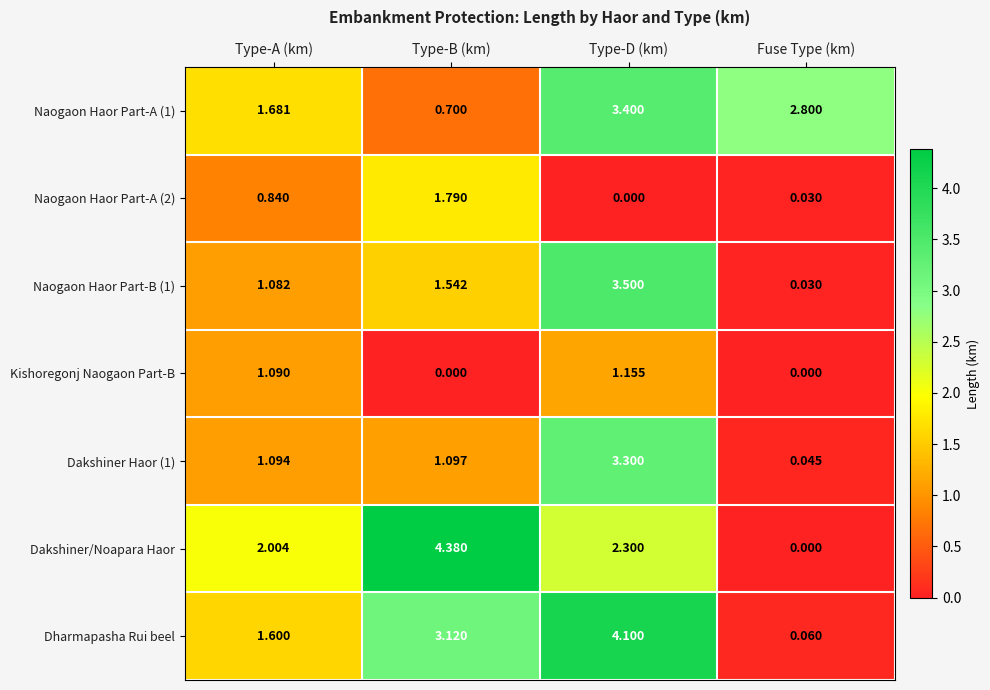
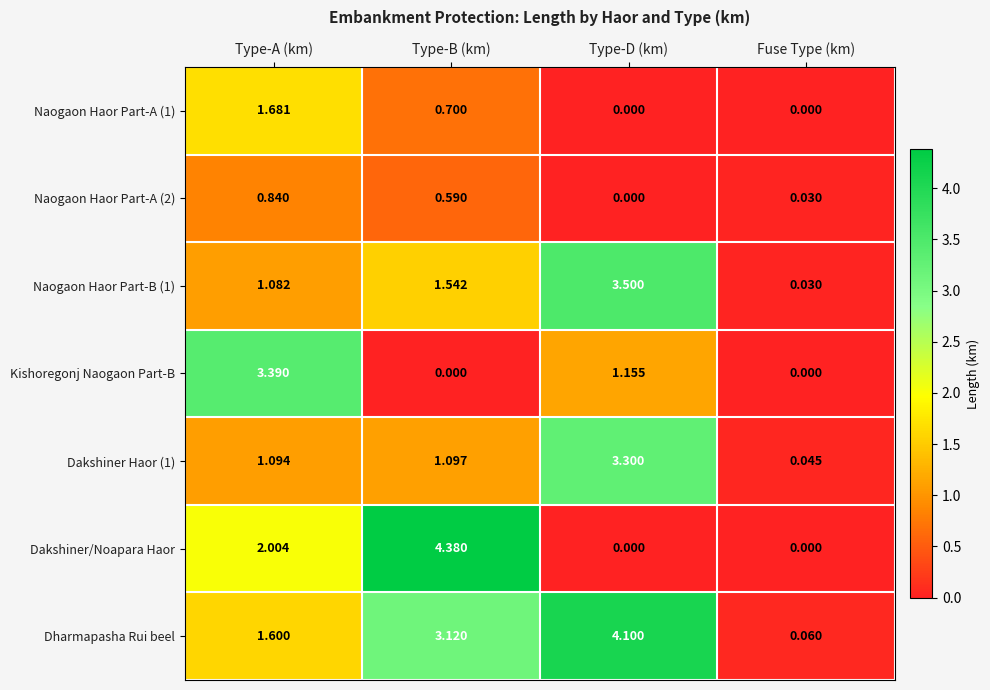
  {
    "Naogaon Haor Part-A (1)": {
      "Type-A (km)": 1.681,
      "Type-B (km)": 0.700,
-     "Type-D (km)": 3.400,
-     "Fuse Type (km)": 2.800
+     "Type-D (km)": 0.000,
+     "Fuse Type (km)": 0.000
    },
    "Naogaon Haor Part-A (2)": {
      "Type-A (km)": 0.840,
-     "Type-B (km)": 1.790,
+     "Type-B (km)": 0.590,
      "Type-D (km)": 0.000,
      "Fuse Type (km)": 0.030
    },
    "Naogaon Haor Part-B (1)": {
      "Type-A (km)": 1.082,
      "Type-B (km)": 1.542,
      "Type-D (km)": 3.500,
      "Fuse Type (km)": 0.030
    },
    "Kishoregonj Naogaon Part-B": {
-     "Type-A (km)": 1.090,
+     "Type-A (km)": 3.390,
      "Type-B (km)": 0.000,
      "Type-D (km)": 1.155,
      "Fuse Type (km)": 0.000
    },
    "Dakshiner Haor (1)": {
      "Type-A (km)": 1.094,
      "Type-B (km)": 1.097,
      "Type-D (km)": 3.300,
      "Fuse Type (km)": 0.045
    },
    "Dakshiner/Noapara Haor": {
      "Type-A (km)": 2.004,
      "Type-B (km)": 4.380,
-     "Type-D (km)": 2.300,
+     "Type-D (km)": 0.000,
      "Fuse Type (km)": 0.000
    },
    "Dharmapasha Rui beel": {
      "Type-A (km)": 1.600,
      "Type-B (km)": 3.120,
      "Type-D (km)": 4.100,
      "Fuse Type (km)": 0.060
    }
  }
